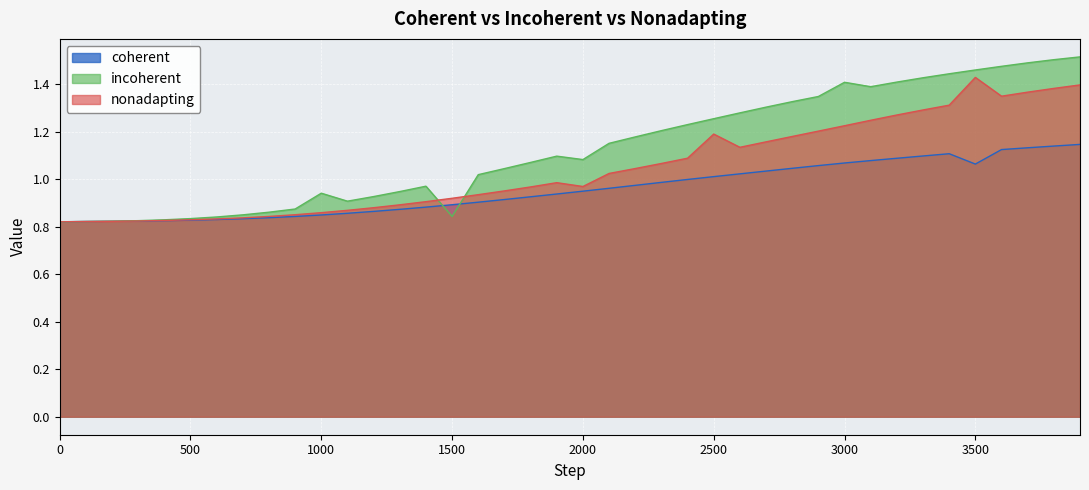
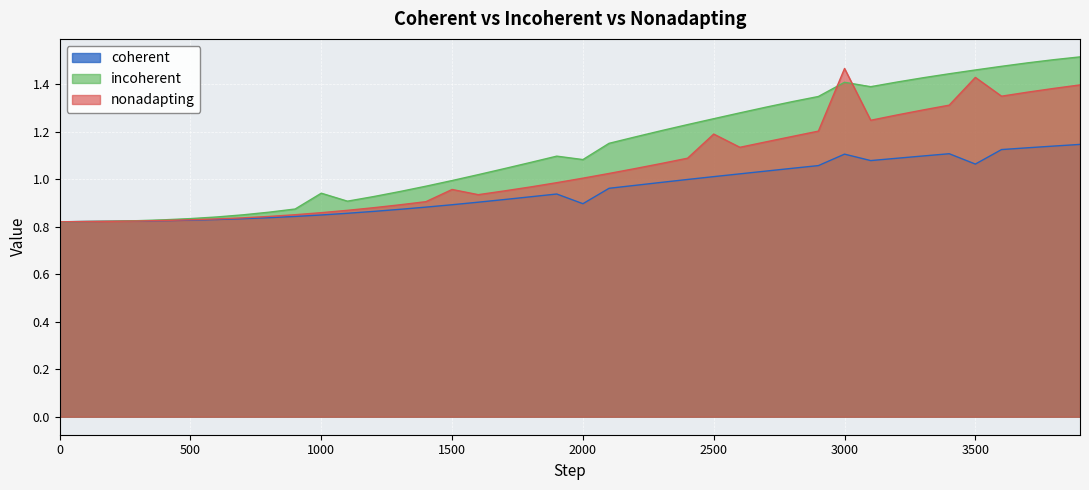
  {
    "coherent": {
      "1500": 0.89,
-     "2000": 0.95,
+     "2000": 0.90,
      "2500": 1.01,
-     "3000": 1.07,
+     "3000": 1.10,
      "3500": 1.06
    },
    "incoherent": {
      "1000": 0.94,
-     "1500": 0.84,
+     "1500": 0.99,
      "2000": 1.08,
      "2500": 1.25,
      "3000": 1.41,
      "3500": 1.46
    },
    "nonadapting": {
-     "1500": 0.92,
-     "2000": 0.97,
+     "1500": 0.96,
+     "2000": 1.00,
      "2500": 1.19,
-     "3000": 1.22,
+     "3000": 1.47,
      "3500": 1.43
    }
  }
